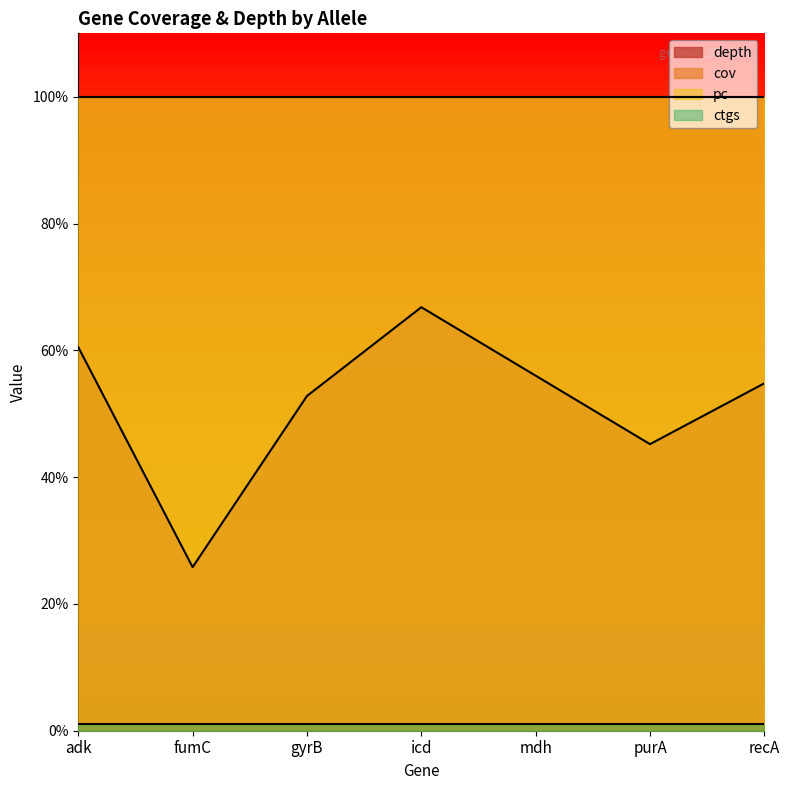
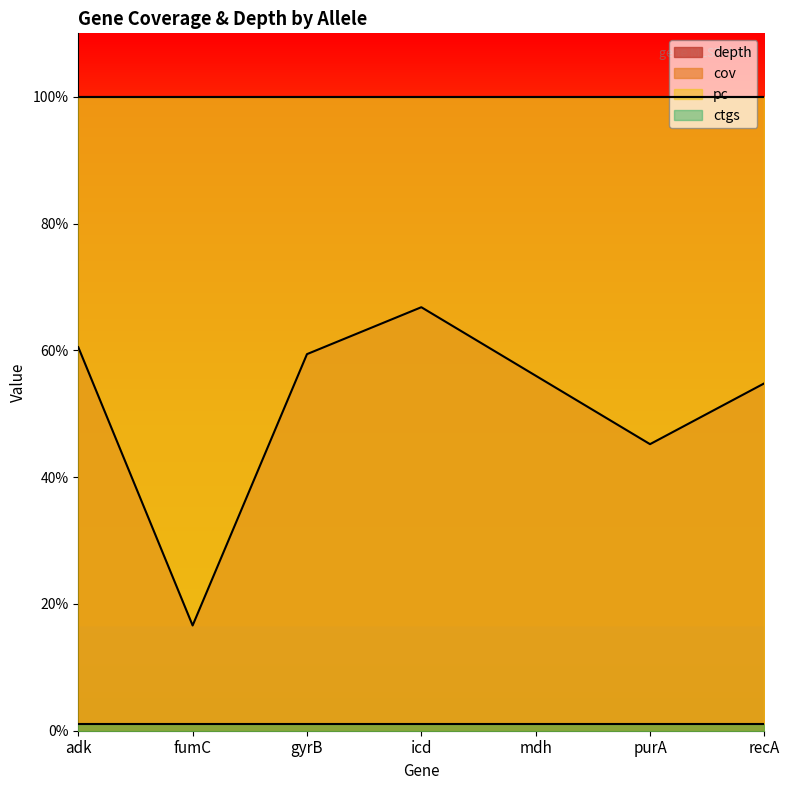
  {
    "depth": {
      "adk": "61%",
-     "fumC": "26%",
-     "gyrB": "53%",
+     "fumC": "17%",
+     "gyrB": "59%",
      "icd": "67%",
      "mdh": "56%",
      "purA": "45%",
      "recA": "55%"
    },
    "pc": {
      "adk": "100%",
      "fumC": "100%",
      "gyrB": "100%",
      "icd": "100%",
      "mdh": "100%",
      "purA": "100%",
      "recA": "100%"
    },
    "ctgs": {
      "adk": "1%",
      "fumC": "1%",
      "gyrB": "1%",
      "icd": "1%",
      "mdh": "1%",
      "purA": "1%",
      "recA": "1%"
    }
  }
